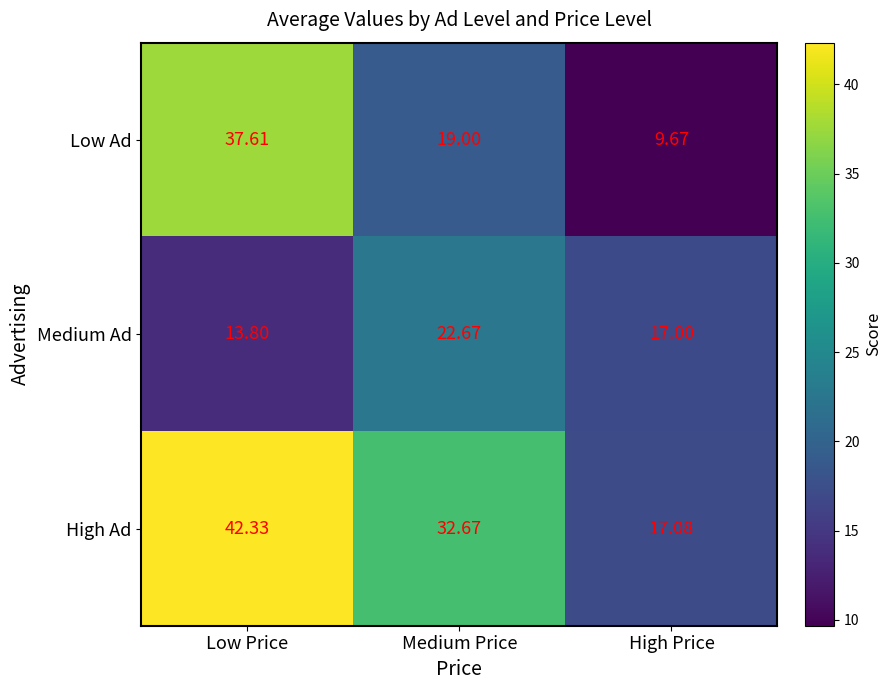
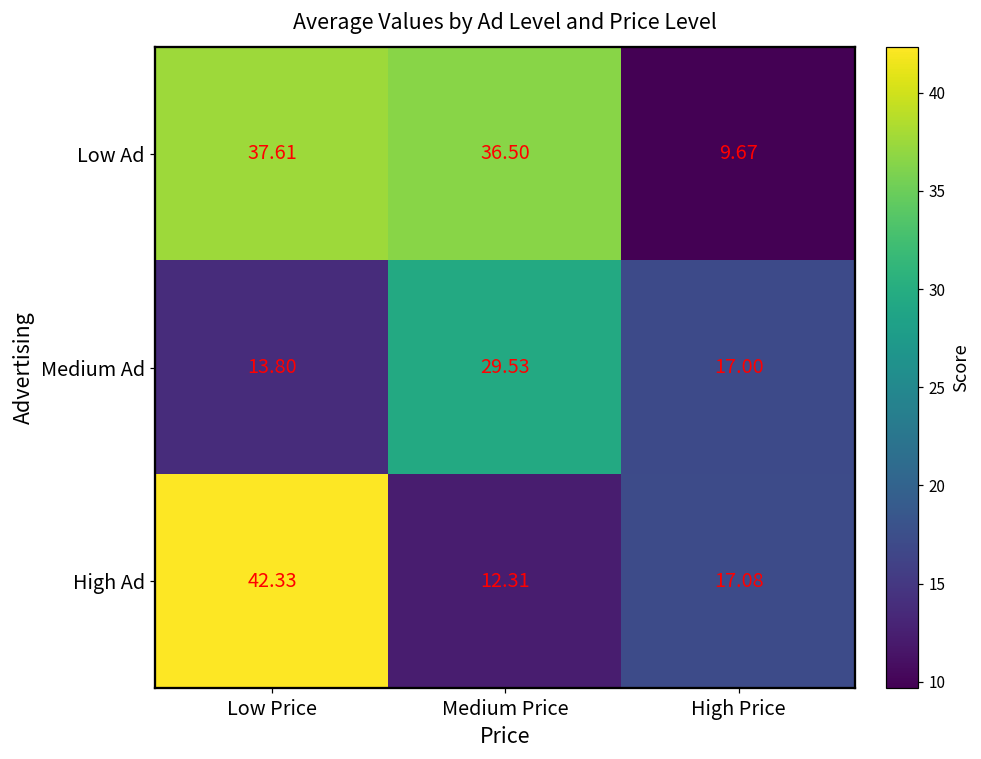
  {
    "Low Ad": {
      "Low Price": 37.61,
-     "Medium Price": 19.00,
+     "Medium Price": 36.50,
      "High Price": 9.67
    },
    "Medium Ad": {
      "Low Price": 13.80,
-     "Medium Price": 22.67,
+     "Medium Price": 29.53,
      "High Price": 17.00
    },
    "High Ad": {
      "Low Price": 42.33,
-     "Medium Price": 32.67,
+     "Medium Price": 12.31,
      "High Price": 17.08
    }
  }
